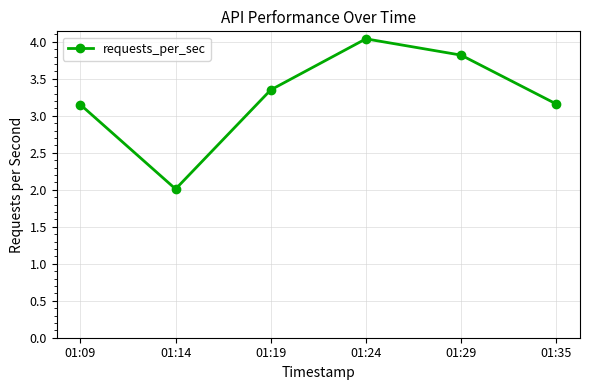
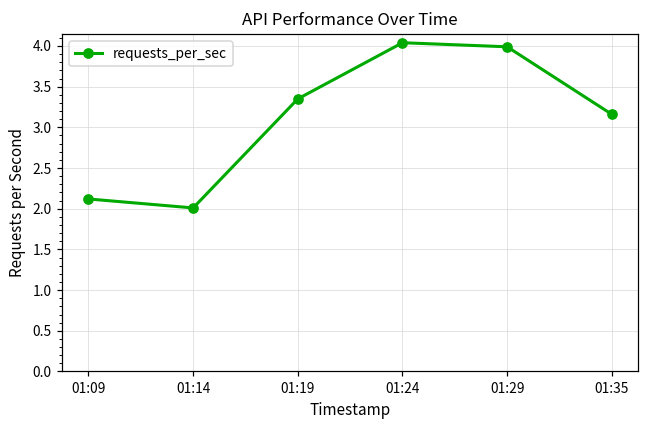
  {
-   "01:09": 3.2,
+   "01:09": 2.1,
    "01:14": 2.0,
    "01:19": 3.4,
    "01:24": 4.0,
-   "01:29": 3.8,
+   "01:29": 4.0,
    "01:35": 3.2
  }
